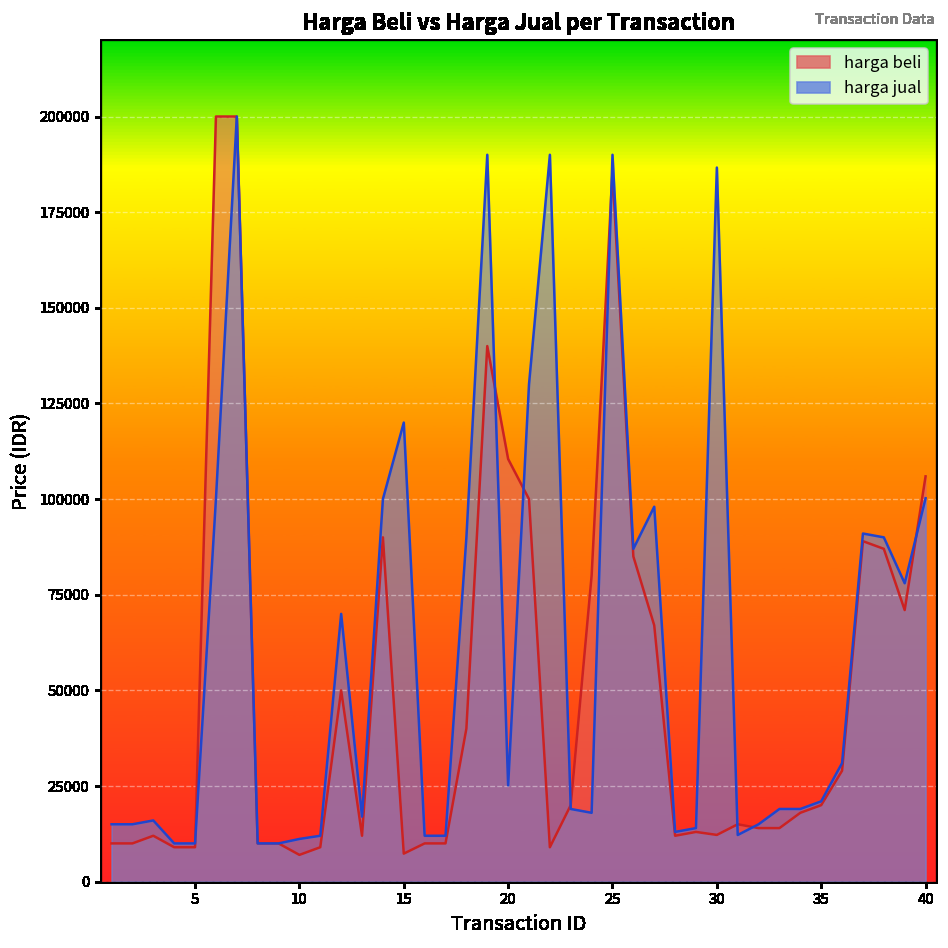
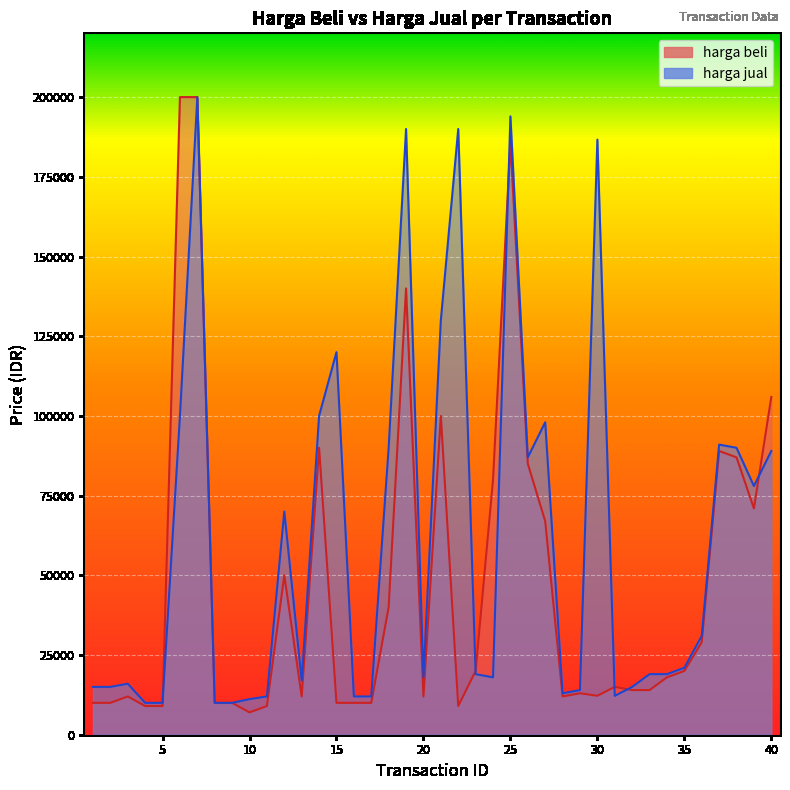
  {
    "harga beli": {
      "5": 9000,
      "10": 7000,
-     "15": 7000,
-     "20": 110000,
+     "15": 10000,
+     "20": 12000,
      "25": 186000,
      "30": 12000,
      "35": 20000,
      "40": 106000
    },
    "harga jual": {
      "5": 10000,
      "10": 11000,
      "15": 120000,
-     "20": 25000,
-     "25": 190000,
+     "20": 18000,
+     "25": 194000,
      "30": 187000,
      "35": 21000,
-     "40": 100000
+     "40": 89000
    }
  }
